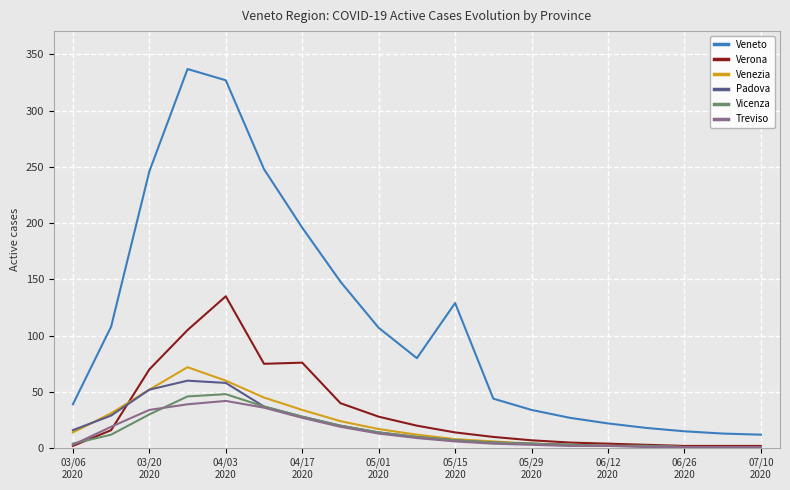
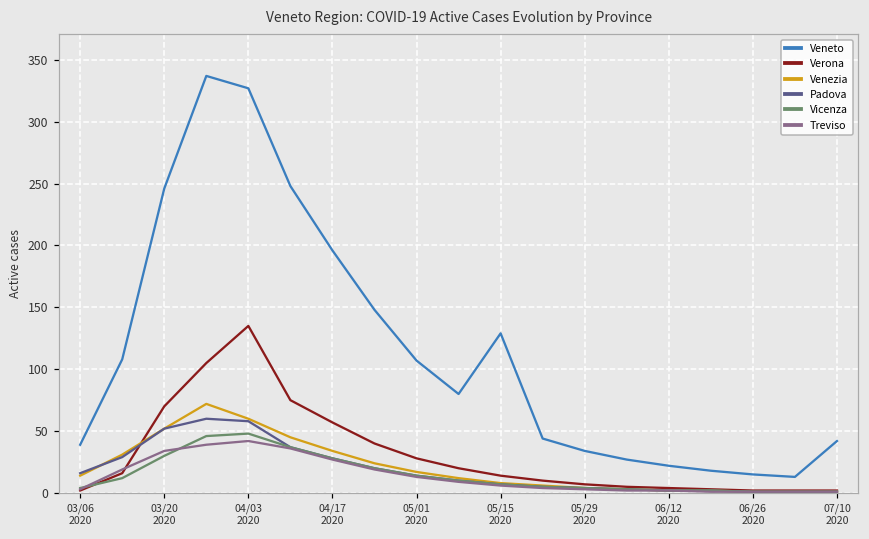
  {
    "Veneto": {
      "03/06 2020": 39,
      "03/20 2020": 246,
      "04/03 2020": 327,
      "04/17 2020": 196,
      "05/01 2020": 107,
      "05/15 2020": 129,
      "05/29 2020": 34,
      "06/12 2020": 22,
      "06/26 2020": 15,
-     "07/10 2020": 12
+     "07/10 2020": 42
    },
    "Verona": {
      "03/20 2020": 70,
      "04/03 2020": 135,
-     "04/17 2020": 76,
+     "04/17 2020": 57,
      "05/01 2020": 28,
      "05/15 2020": 14,
      "05/29 2020": 7
    },
    "Venezia": {
      "04/17 2020": 34,
      "05/01 2020": 17
    }
  }
